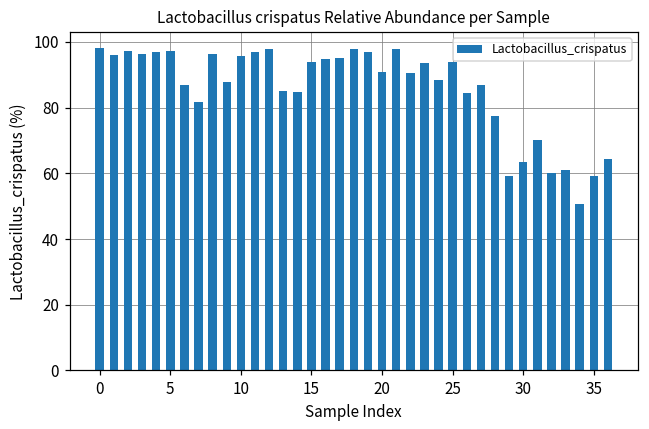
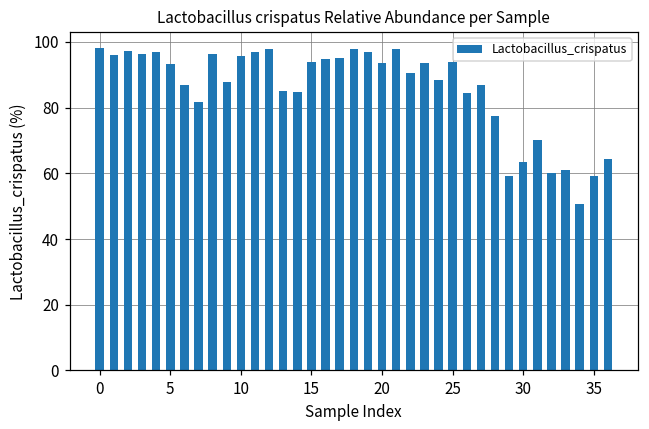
  {
    "0": 98,
-   "5": 97,
+   "5": 93,
    "10": 96,
    "15": 94,
-   "20": 91,
+   "20": 94,
    "25": 94,
    "30": 63,
    "35": 59
  }
